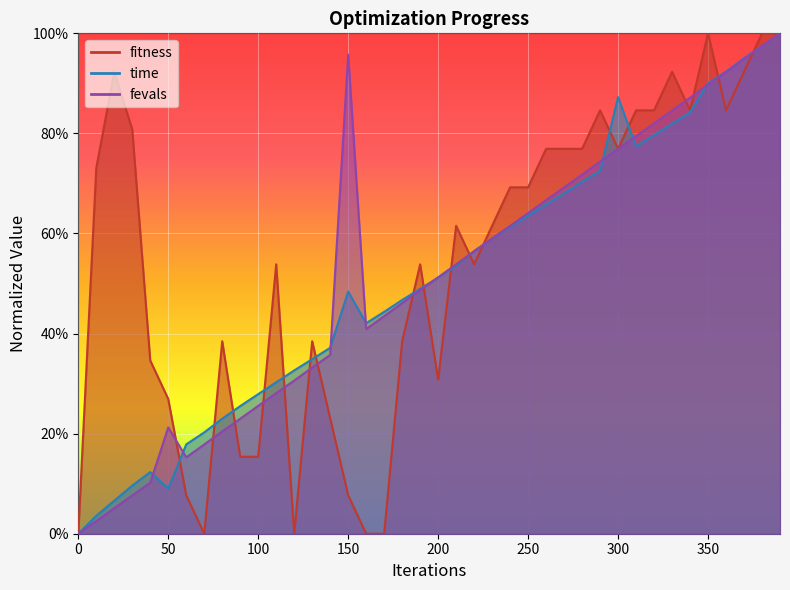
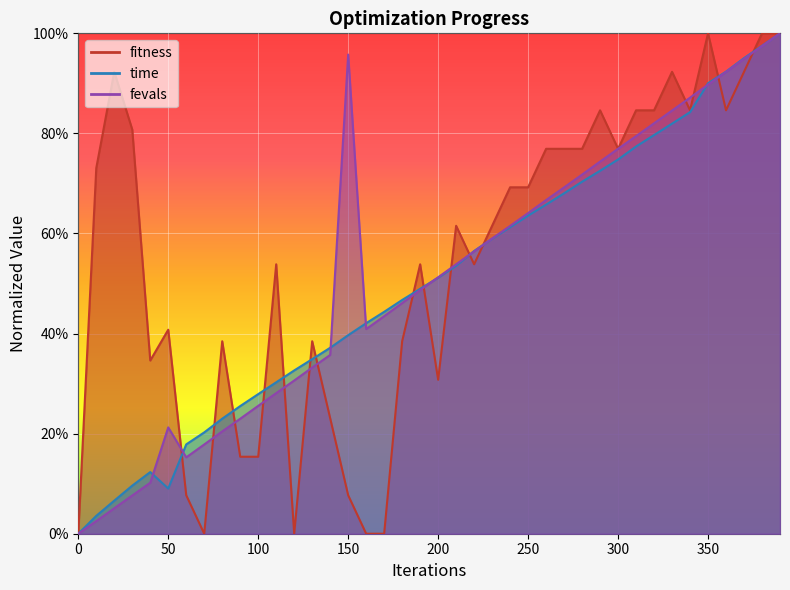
  {
    "fitness": {
-     "50": "27%",
+     "50": "41%",
      "100": "15%",
      "150": "8%",
      "200": "31%",
      "250": "69%",
      "350": "100%"
    },
    "time": {
      "50": "9%",
      "100": "28%",
-     "150": "48%",
-     "300": "87%"
+     "150": "40%",
+     "300": "75%"
    },
    "fevals": {
      "50": "21%",
      "100": "26%",
      "150": "96%"
    }
  }
